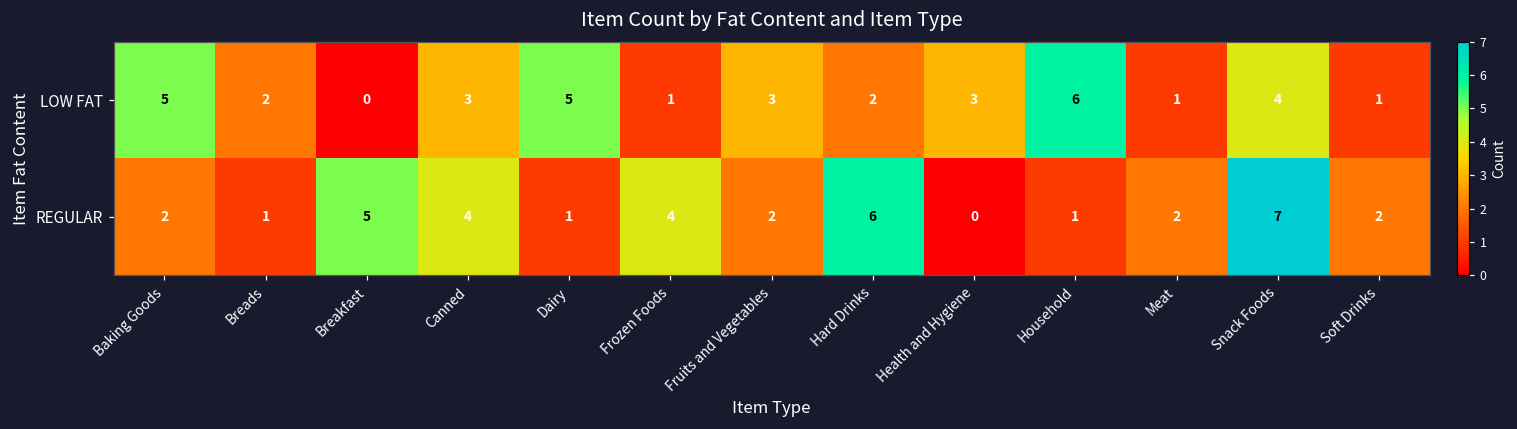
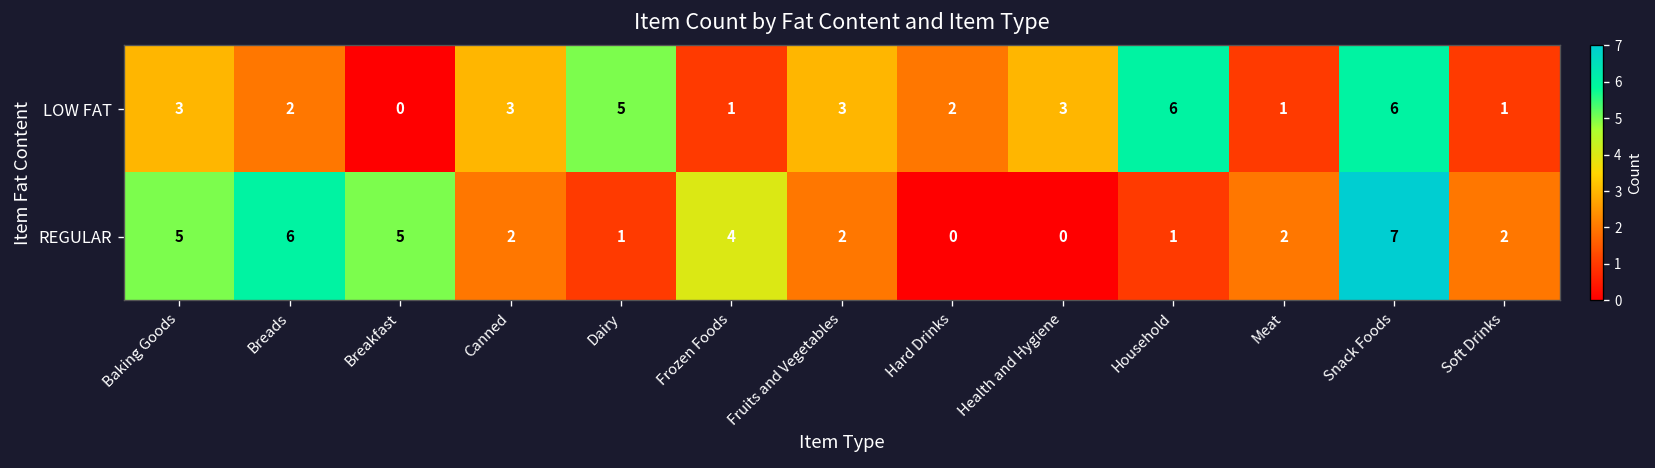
  {
    "LOW FAT": {
-     "Baking Goods": 5,
+     "Baking Goods": 3,
      "Breads": 2,
      "Breakfast": 0,
      "Canned": 3,
      "Dairy": 5,
      "Frozen Foods": 1,
      "Fruits and Vegetables": 3,
      "Hard Drinks": 2,
      "Health and Hygiene": 3,
      "Household": 6,
      "Meat": 1,
-     "Snack Foods": 4,
+     "Snack Foods": 6,
      "Soft Drinks": 1
    },
    "REGULAR": {
-     "Baking Goods": 2,
-     "Breads": 1,
+     "Baking Goods": 5,
+     "Breads": 6,
      "Breakfast": 5,
-     "Canned": 4,
+     "Canned": 2,
      "Dairy": 1,
      "Frozen Foods": 4,
      "Fruits and Vegetables": 2,
-     "Hard Drinks": 6,
+     "Hard Drinks": 0,
      "Health and Hygiene": 0,
      "Household": 1,
      "Meat": 2,
      "Snack Foods": 7,
      "Soft Drinks": 2
    }
  }
